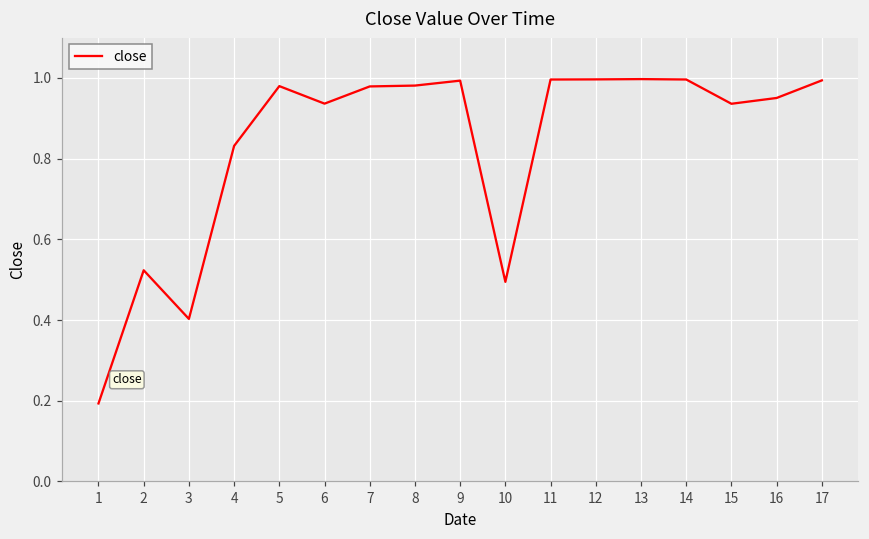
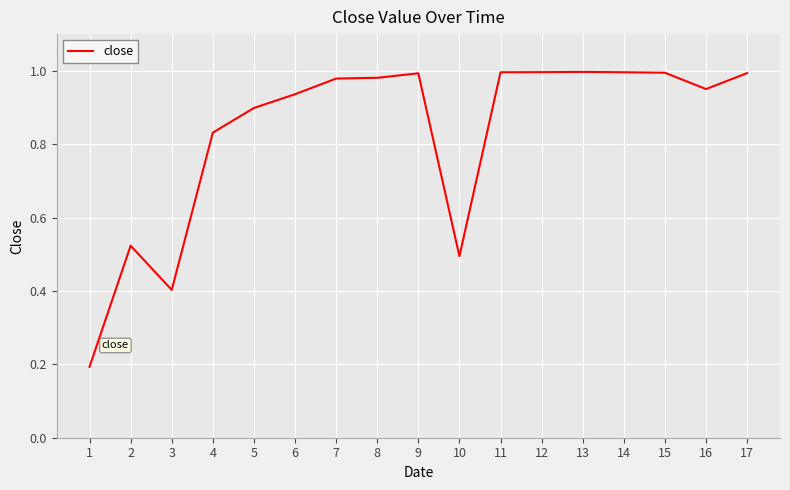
  {
    "1": 0.19,
    "2": 0.52,
    "3": 0.40,
    "4": 0.83,
-   "5": 0.98,
+   "5": 0.90,
    "6": 0.94,
    "7": 0.98,
    "8": 0.98,
    "9": 0.99,
    "10": 0.49,
    "11": 1.00,
    "12": 1.00,
    "13": 1.00,
    "14": 1.00,
-   "15": 0.94,
+   "15": 0.99,
    "16": 0.95,
    "17": 0.99
  }
